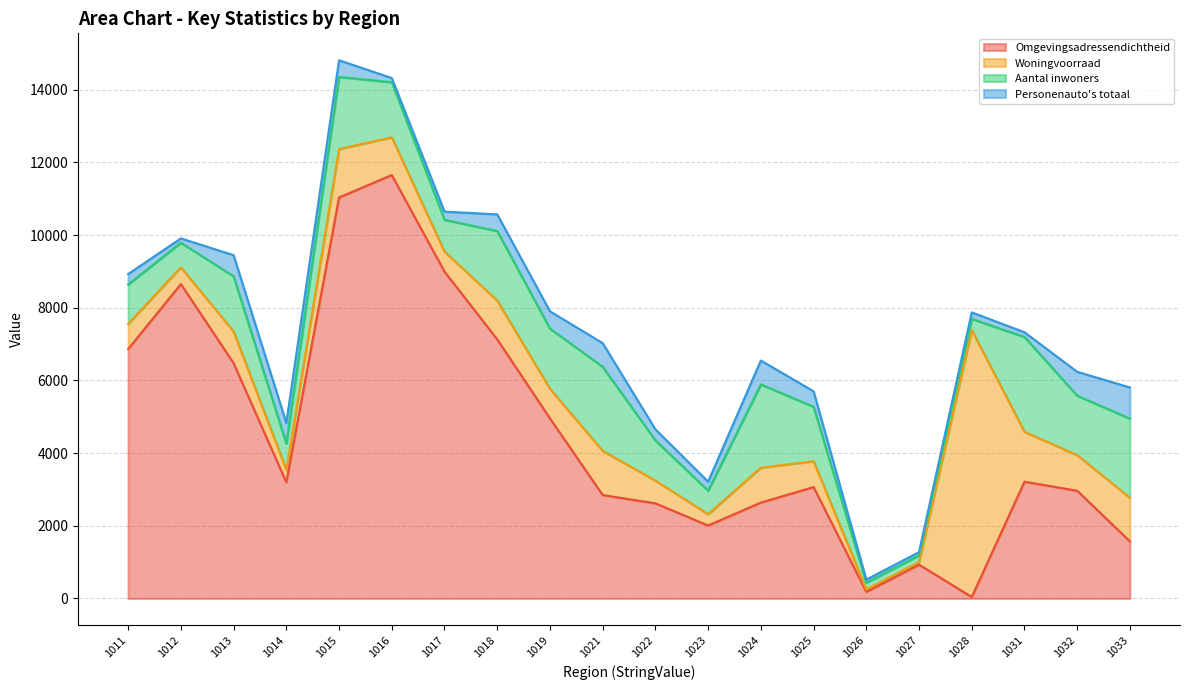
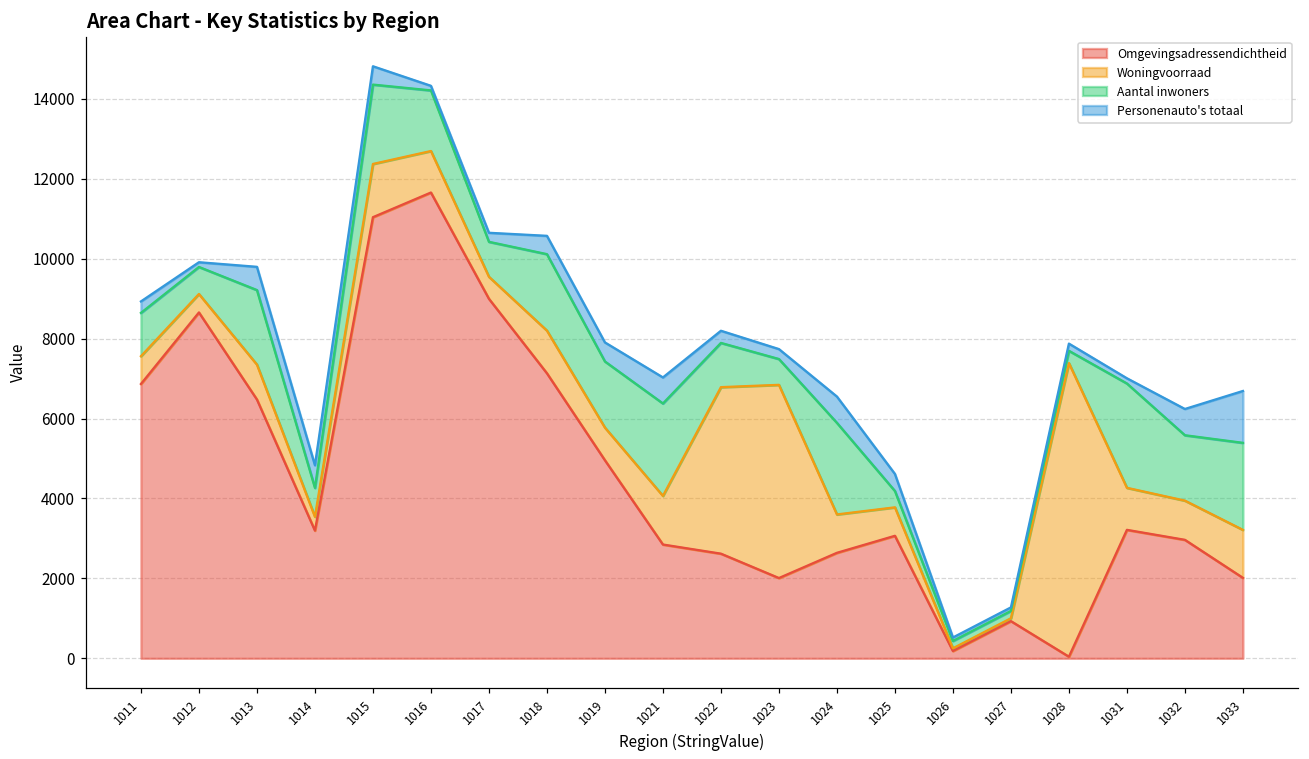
  {
    "Omgevingsadressendichtheid": {
      "1011": 6900,
      "1012": 8700,
      "1013": 6500,
      "1014": 3200,
      "1015": 11000,
      "1016": 11700,
      "1017": 9000,
      "1018": 7100,
      "1019": 5000,
      "1021": 2800,
      "1022": 2600,
      "1023": 2000,
      "1024": 2600,
      "1025": 3100,
      "1027": 900,
      "1028": 0,
      "1031": 3200,
      "1032": 3000,
-     "1033": 1600
+     "1033": 2000
    },
    "Woningvoorraad": {
      "1011": 700,
      "1012": 500,
      "1013": 900,
      "1014": 300,
      "1015": 1300,
      "1016": 1000,
      "1017": 600,
      "1018": 1100,
      "1019": 800,
      "1021": 1200,
-     "1022": 600,
-     "1023": 300,
+     "1022": 4200,
+     "1023": 4800,
      "1024": 1000,
      "1025": 700,
      "1027": 100,
      "1028": 7300,
-     "1031": 1400,
+     "1031": 1100,
      "1032": 1000,
      "1033": 1200
    },
    "Aantal inwoners": {
      "1011": 1100,
      "1012": 700,
-     "1013": 1500,
+     "1013": 1900,
      "1014": 700,
      "1015": 2000,
      "1016": 1500,
      "1017": 900,
      "1018": 1900,
      "1019": 1700,
      "1021": 2300,
      "1022": 1100,
      "1023": 600,
      "1024": 2300,
-     "1025": 1500,
+     "1025": 400,
      "1026": 200,
      "1027": 200,
      "1028": 300,
      "1031": 2600,
      "1032": 1600,
      "1033": 2200
    },
    "Personenauto's totaal": {
      "1011": 300,
      "1012": 100,
      "1013": 600,
      "1014": 600,
      "1015": 500,
      "1016": 100,
      "1017": 200,
      "1018": 500,
      "1019": 500,
      "1021": 700,
      "1022": 300,
      "1023": 200,
      "1024": 700,
      "1025": 400,
      "1026": 100,
      "1027": 100,
      "1028": 200,
      "1031": 100,
      "1032": 700,
-     "1033": 900
+     "1033": 1300
    }
  }
